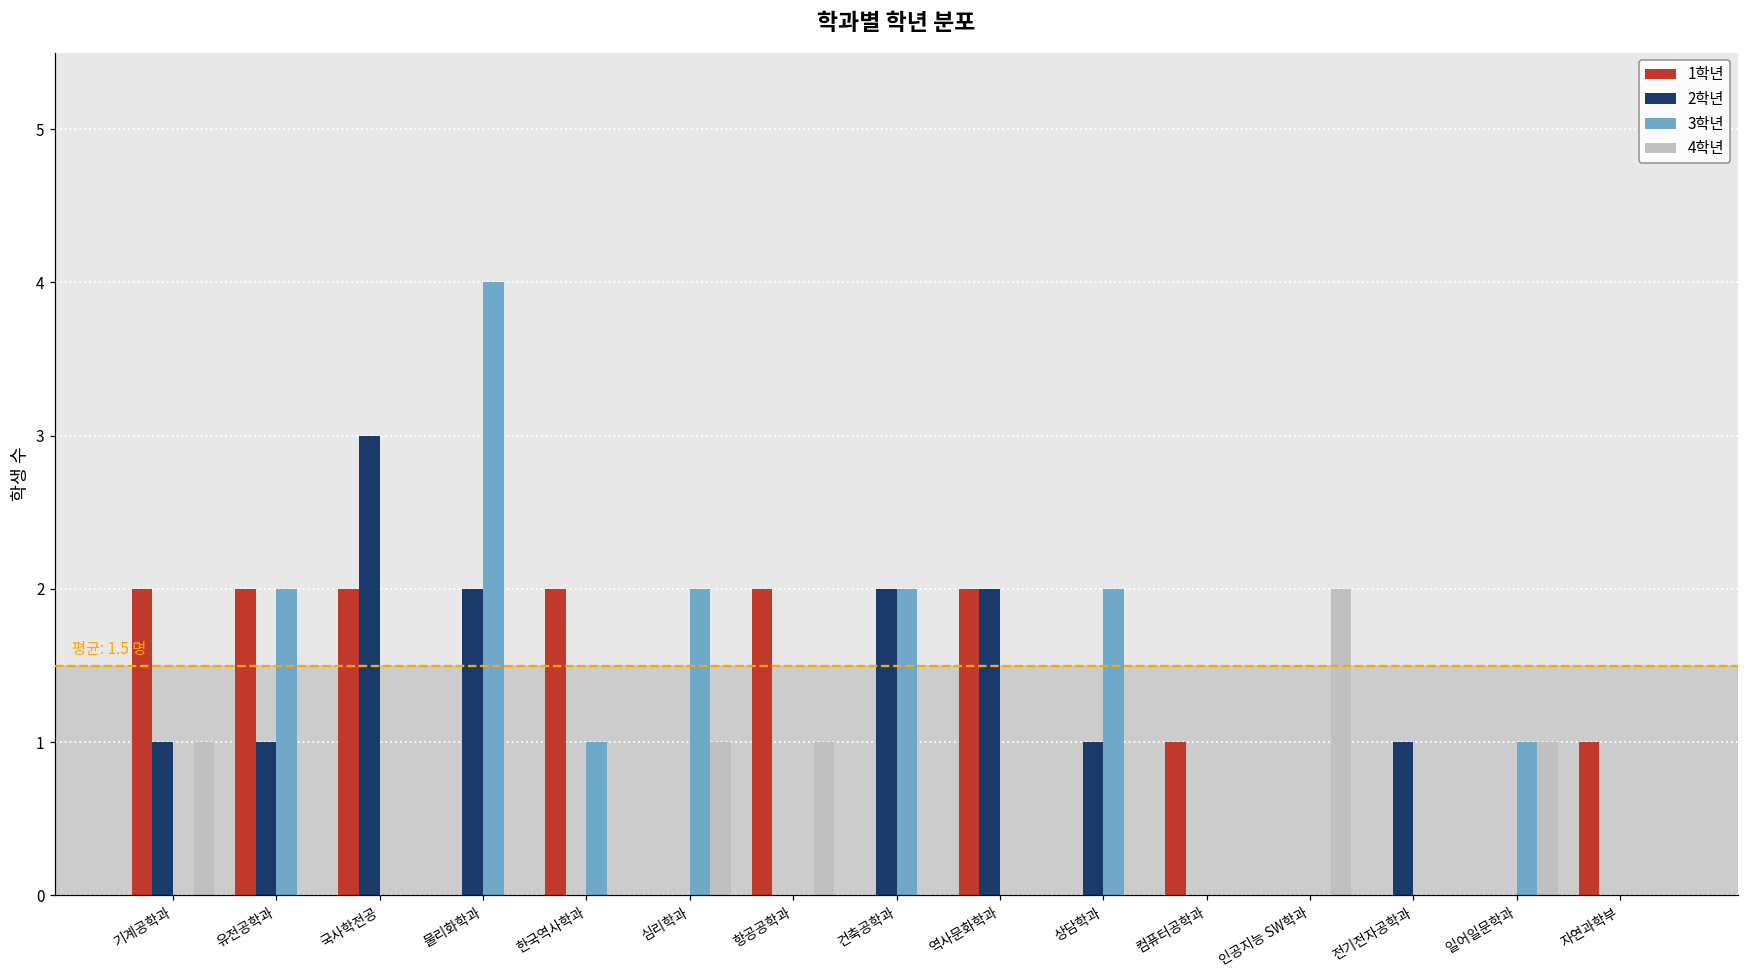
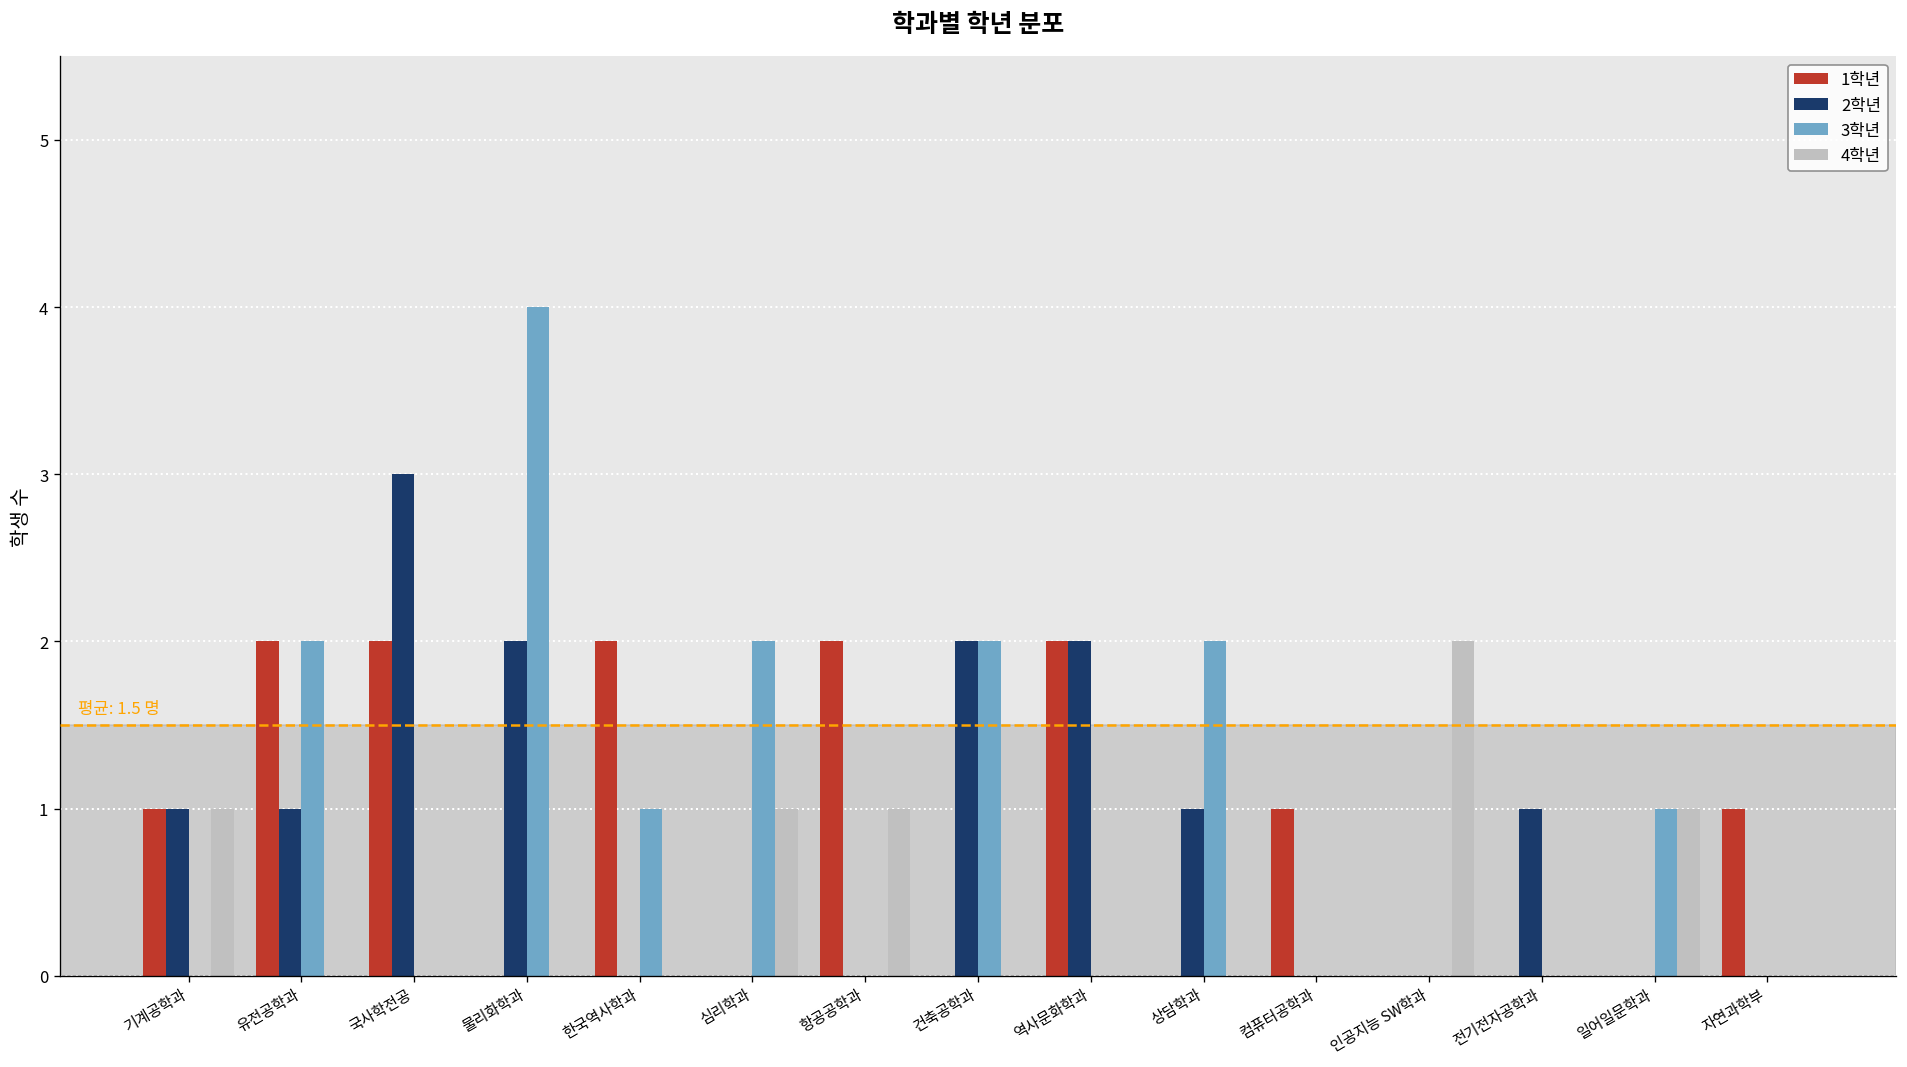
  {
    "1학년": {
-     "기계공학과": 2,
+     "기계공학과": 1,
      "유전공학과": 2,
      "국사학전공": 2,
      "물리화학과": 0,
      "한국역사학과": 2,
      "심리학과": 0,
      "항공공학과": 2,
      "건축공학과": 0,
      "역사문화학과": 2,
      "상담학과": 0,
      "컴퓨터공학과": 1,
      "인공지능 SW학과": 0,
      "전기전자공학과": 0,
      "일어일문학과": 0,
      "자연과학부": 1
    },
    "2학년": {
      "기계공학과": 1,
      "유전공학과": 1,
      "국사학전공": 3,
      "물리화학과": 2,
      "한국역사학과": 0,
      "심리학과": 0,
      "항공공학과": 0,
      "건축공학과": 2,
      "역사문화학과": 2,
      "상담학과": 1,
      "컴퓨터공학과": 0,
      "인공지능 SW학과": 0,
      "전기전자공학과": 1,
      "일어일문학과": 0,
      "자연과학부": 0
    },
    "3학년": {
      "기계공학과": 0,
      "유전공학과": 2,
      "국사학전공": 0,
      "물리화학과": 4,
      "한국역사학과": 1,
      "심리학과": 2,
      "항공공학과": 0,
      "건축공학과": 2,
      "역사문화학과": 0,
      "상담학과": 2,
      "컴퓨터공학과": 0,
      "인공지능 SW학과": 0,
      "전기전자공학과": 0,
      "일어일문학과": 1,
      "자연과학부": 0
    },
    "4학년": {
      "기계공학과": 1,
      "유전공학과": 0,
      "국사학전공": 0,
      "물리화학과": 0,
      "한국역사학과": 0,
      "심리학과": 1,
      "항공공학과": 1,
      "건축공학과": 0,
      "역사문화학과": 0,
      "상담학과": 0,
      "컴퓨터공학과": 0,
      "인공지능 SW학과": 2,
      "전기전자공학과": 0,
      "일어일문학과": 1,
      "자연과학부": 0
    }
  }
